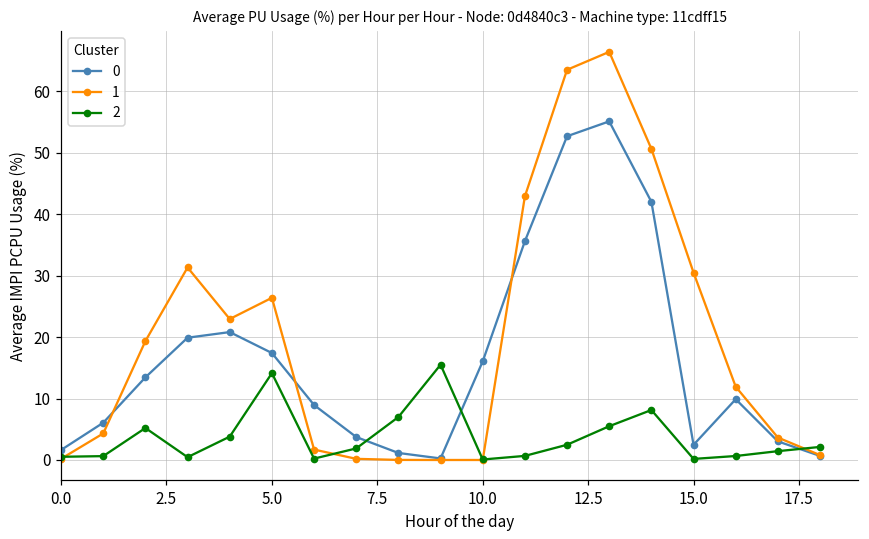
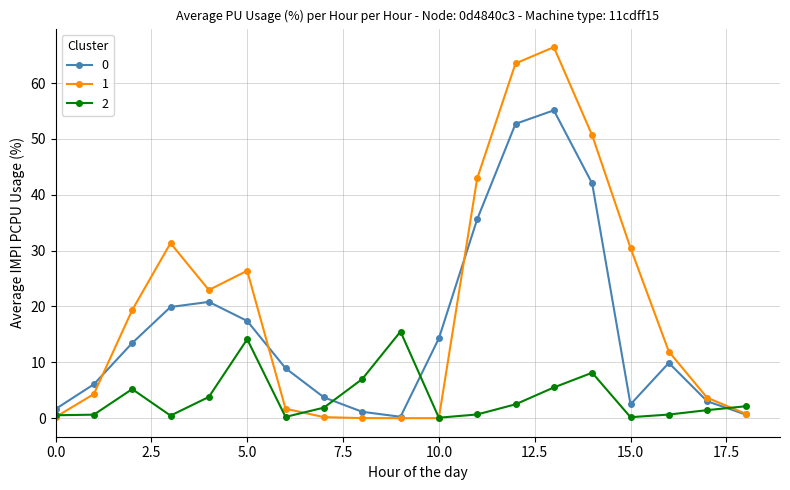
  {
    "0": {
      "0.0": 2,
      "5.0": 17,
-     "10.0": 16,
+     "10.0": 14,
      "15.0": 2
    },
    "1": {
      "5.0": 26,
      "15.0": 30
    },
    "2": {
      "5.0": 14,
      "15.0": 0
    }
  }
